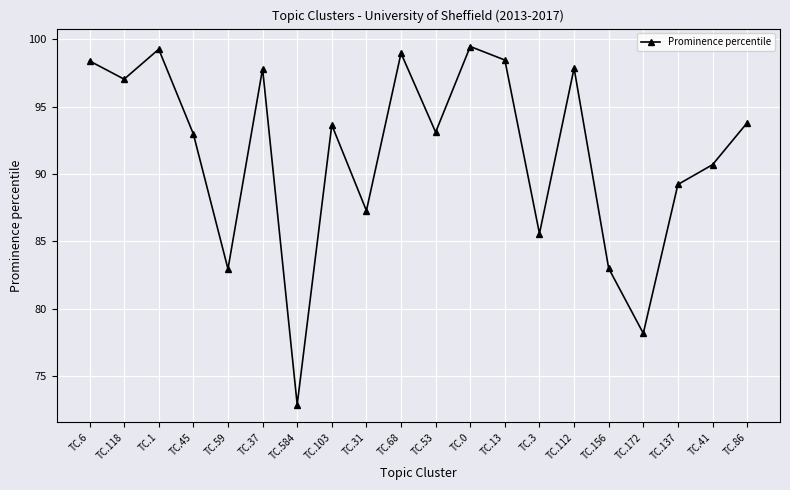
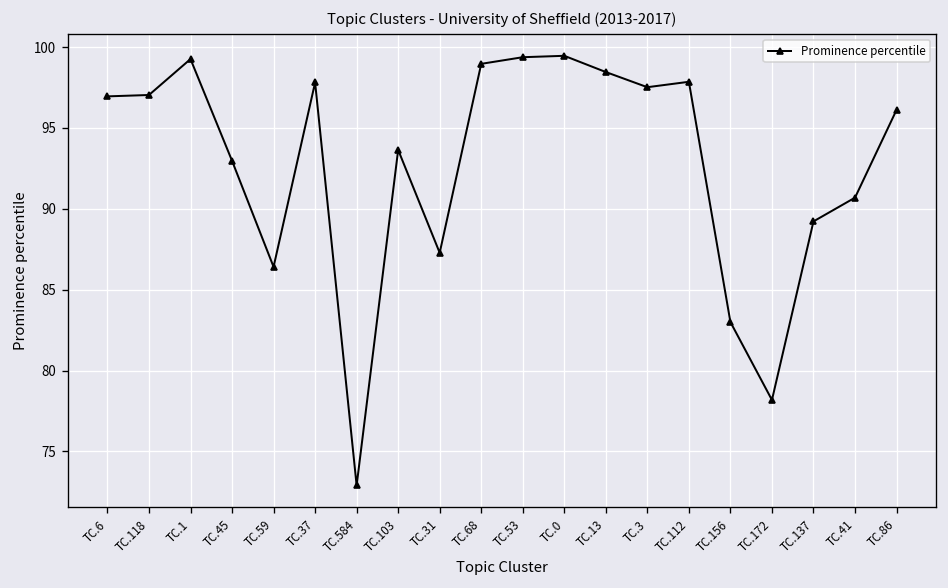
  {
-   "TC.6": 98.4,
+   "TC.6": 97.0,
    "TC.118": 97.0,
    "TC.1": 99.3,
    "TC.45": 93.0,
-   "TC.59": 83.0,
+   "TC.59": 86.4,
    "TC.37": 97.8,
    "TC.584": 72.9,
    "TC.103": 93.6,
    "TC.31": 87.3,
    "TC.68": 99.0,
-   "TC.53": 93.1,
+   "TC.53": 99.4,
    "TC.0": 99.5,
    "TC.13": 98.5,
-   "TC.3": 85.6,
+   "TC.3": 97.5,
    "TC.112": 97.9,
    "TC.156": 83.0,
    "TC.172": 78.2,
    "TC.137": 89.2,
    "TC.41": 90.7,
-   "TC.86": 93.8
+   "TC.86": 96.1
  }
